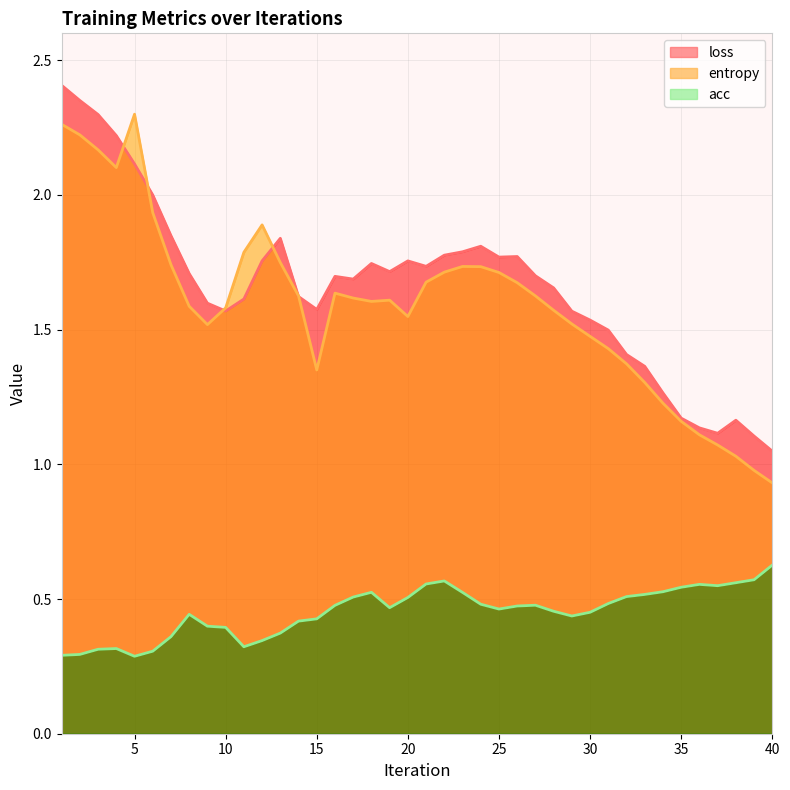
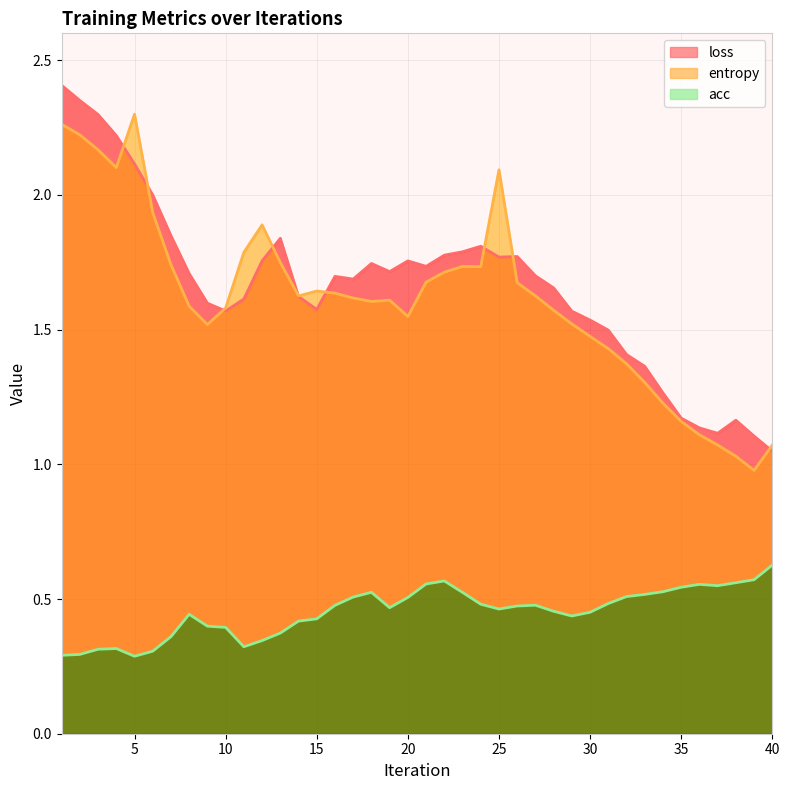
  {
    "entropy": {
      "5": 2.30,
      "10": 1.58,
-     "15": 1.35,
+     "15": 1.64,
      "20": 1.55,
-     "25": 1.71,
+     "25": 2.09,
      "30": 1.48,
      "35": 1.16,
-     "40": 0.93
+     "40": 1.07
    }
  }
